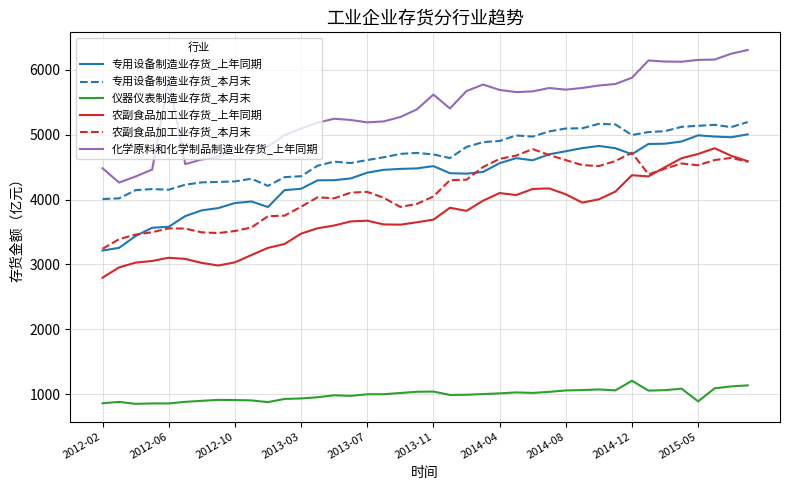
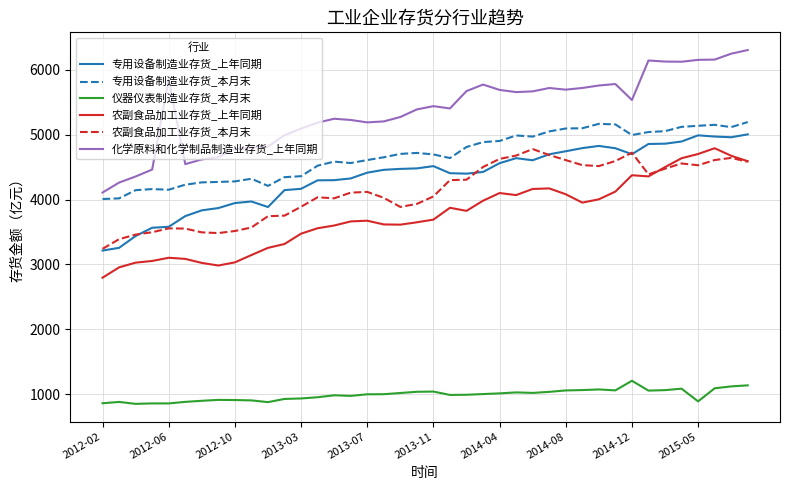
  {
    "仪器仪表制造业存货_本月末": {
      "2012-02": 900,
      "2012-06": 900,
      "2012-10": 900,
      "2013-03": 900,
      "2013-07": 1000,
      "2013-11": 1000,
      "2014-04": 1000,
      "2014-08": 1100,
      "2014-12": 1200,
      "2015-05": 900
    },
    "化学原料和化学制品制造业存货_上年同期": {
-     "2012-02": 4500,
+     "2012-02": 4100,
      "2013-07": 5200,
-     "2013-11": 5600,
+     "2013-11": 5400,
      "2014-04": 5700,
      "2014-08": 5700,
-     "2014-12": 5900,
+     "2014-12": 5500,
      "2015-05": 6200
    }
  }
